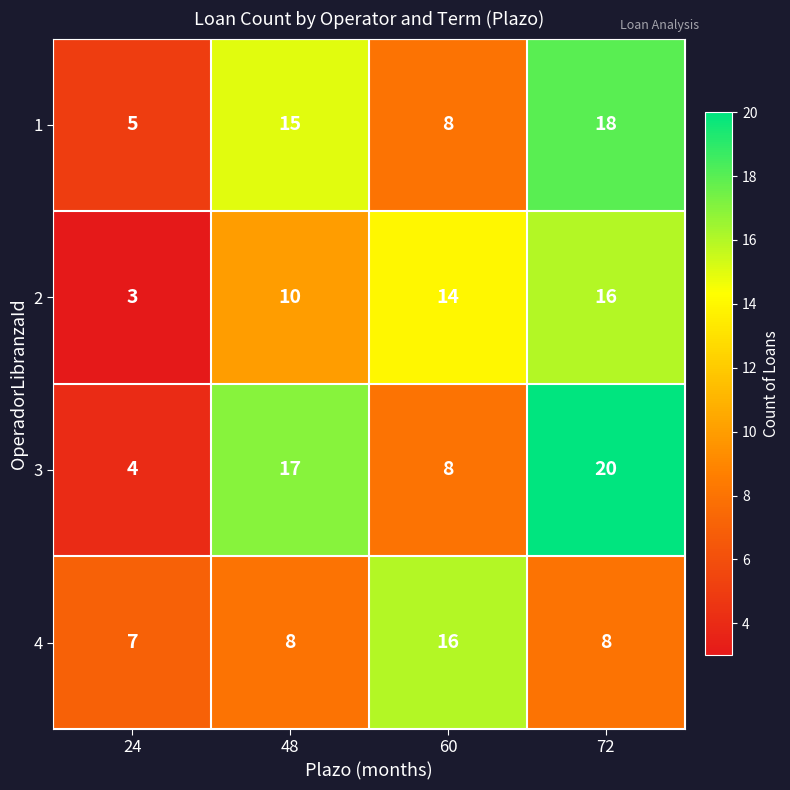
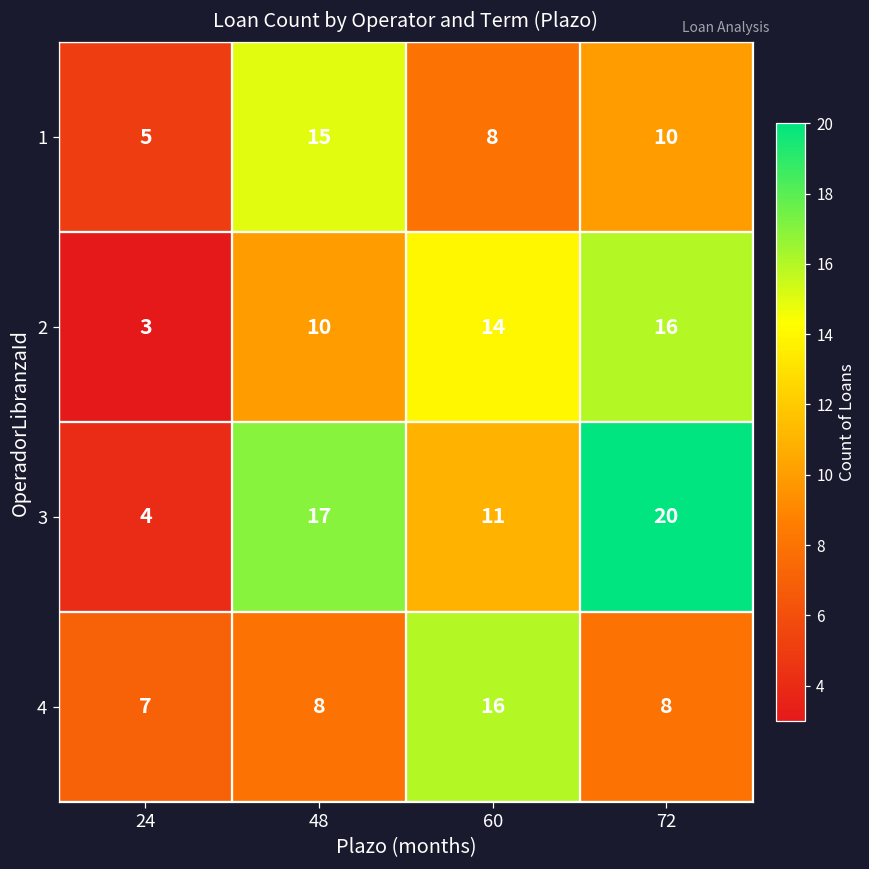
  {
    "1": {
      "24": 5,
      "48": 15,
      "60": 8,
-     "72": 18
+     "72": 10
    },
    "2": {
      "24": 3,
      "48": 10,
      "60": 14,
      "72": 16
    },
    "3": {
      "24": 4,
      "48": 17,
-     "60": 8,
+     "60": 11,
      "72": 20
    },
    "4": {
      "24": 7,
      "48": 8,
      "60": 16,
      "72": 8
    }
  }
